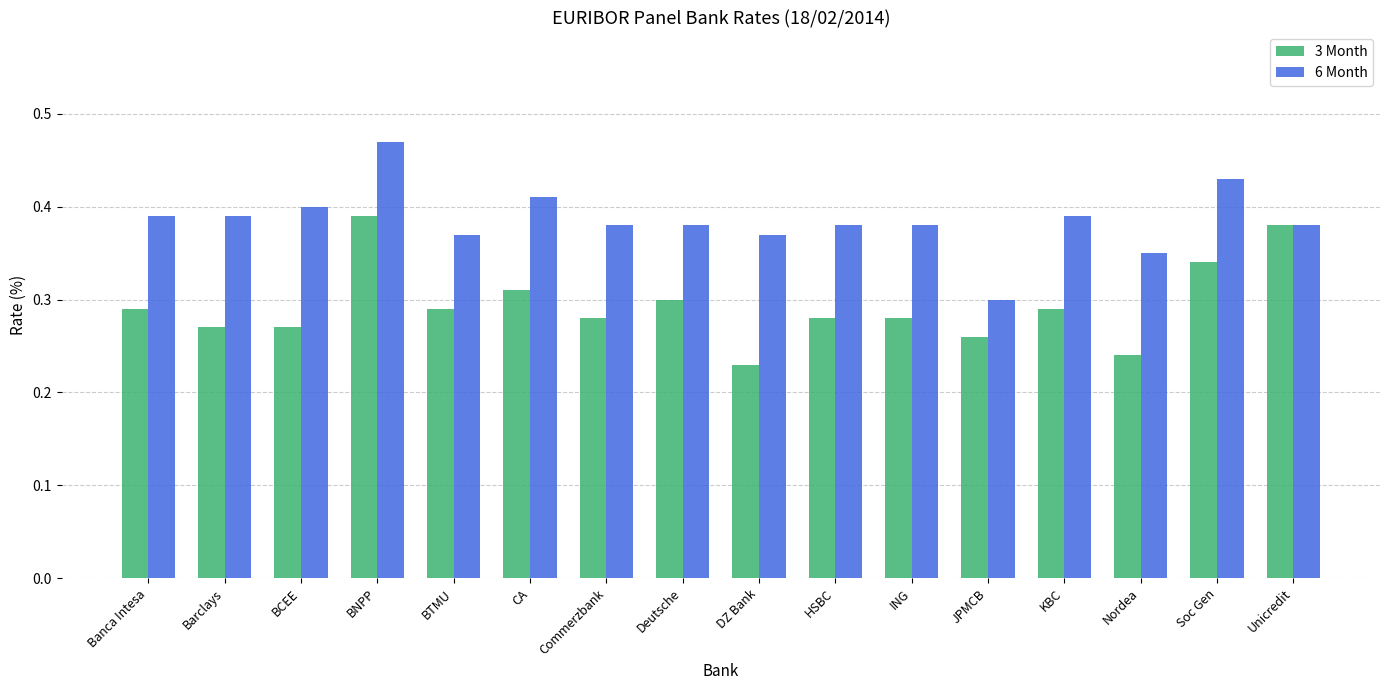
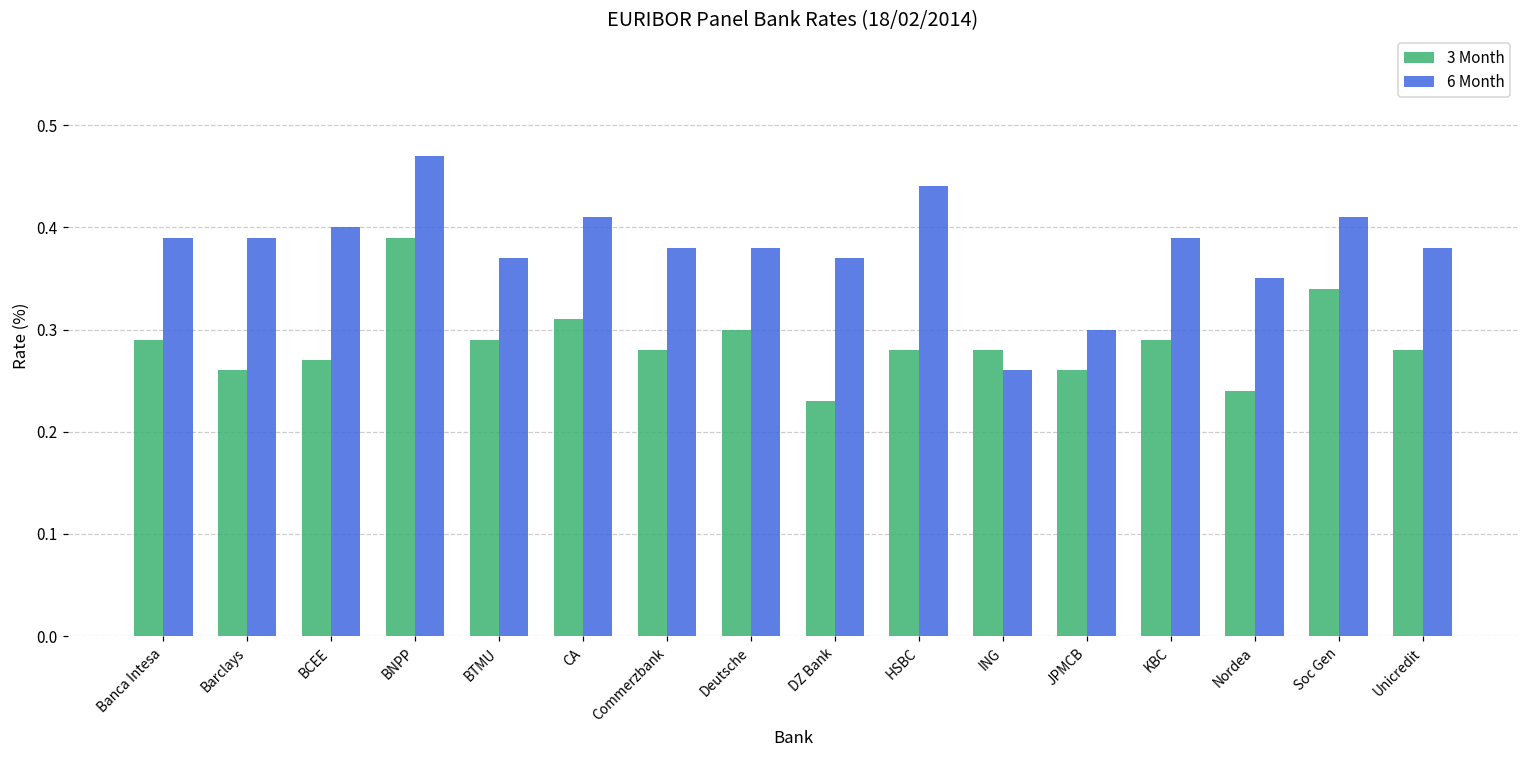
  {
    "3 Month": {
      "Banca Intesa": 0.29,
-     "Barclays": 0.27,
+     "Barclays": 0.26,
      "BCEE": 0.27,
      "BNPP": 0.39,
      "BTMU": 0.29,
      "CA": 0.31,
      "Commerzbank": 0.28,
      "Deutsche": 0.30,
      "DZ Bank": 0.23,
      "HSBC": 0.28,
      "ING": 0.28,
      "JPMCB": 0.26,
      "KBC": 0.29,
      "Nordea": 0.24,
      "Soc Gen": 0.34,
-     "Unicredit": 0.38
+     "Unicredit": 0.28
    },
    "6 Month": {
      "Banca Intesa": 0.39,
      "Barclays": 0.39,
      "BCEE": 0.40,
      "BNPP": 0.47,
      "BTMU": 0.37,
      "CA": 0.41,
      "Commerzbank": 0.38,
      "Deutsche": 0.38,
      "DZ Bank": 0.37,
-     "HSBC": 0.38,
-     "ING": 0.38,
+     "HSBC": 0.44,
+     "ING": 0.26,
      "JPMCB": 0.30,
      "KBC": 0.39,
      "Nordea": 0.35,
-     "Soc Gen": 0.43,
+     "Soc Gen": 0.41,
      "Unicredit": 0.38
    }
  }
